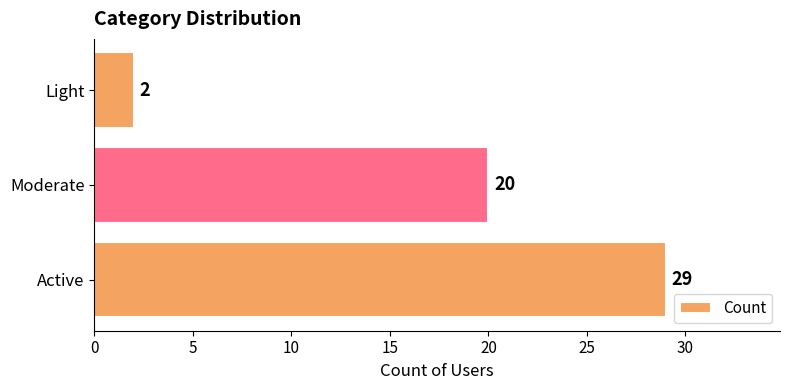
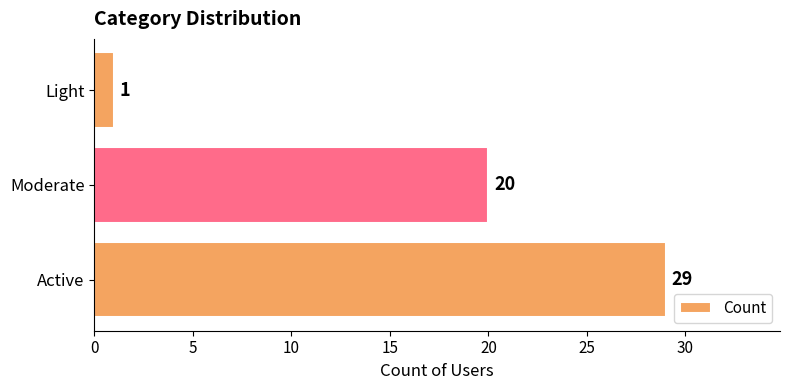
  {
-   "Light": 2,
+   "Light": 1,
    "Moderate": 20,
    "Active": 29
  }
